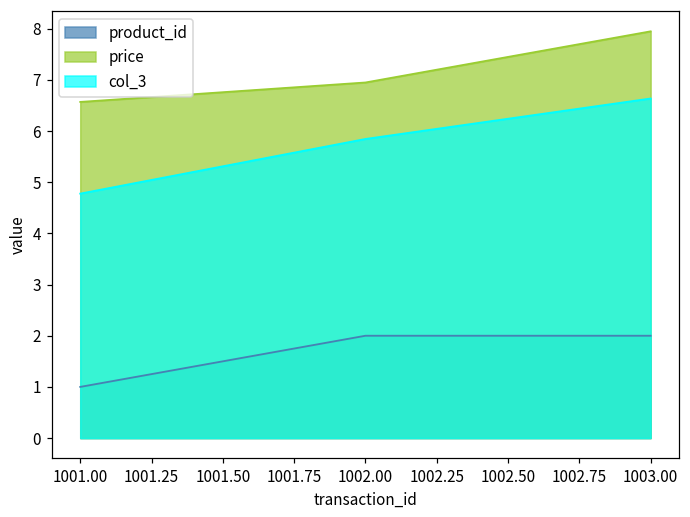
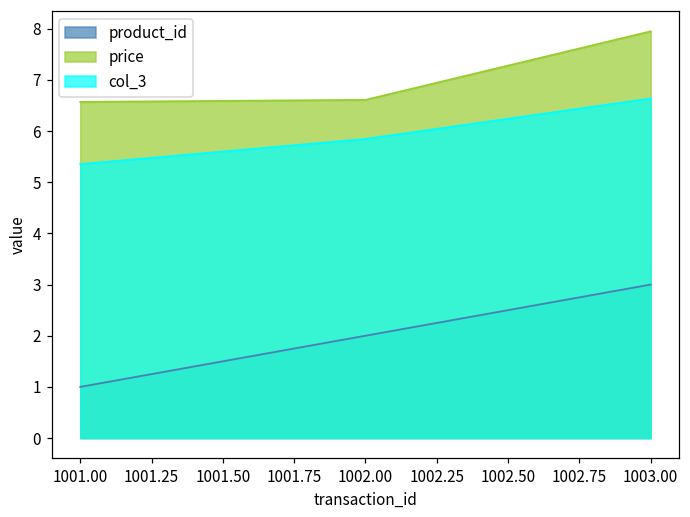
  {
    "product_id": {
      "1001.00": 1,
      "1002.00": 2,
-     "1003.00": 2
+     "1003.00": 3
    },
    "price": {
      "1001.00": 6.6,
-     "1002.00": 7.0,
+     "1002.00": 6.6,
      "1003.00": 8.0
    },
    "col_3": {
-     "1001.00": 4.8,
+     "1001.00": 5.4,
      "1002.00": 5.8,
      "1003.00": 6.6
    }
  }
